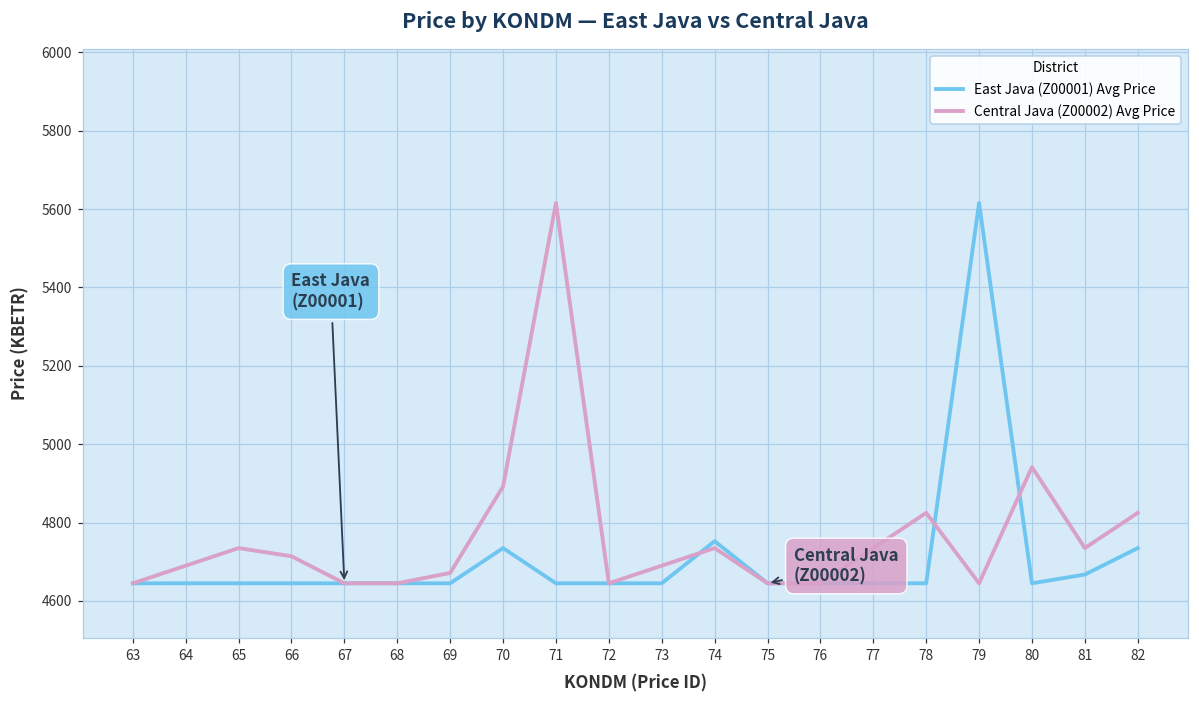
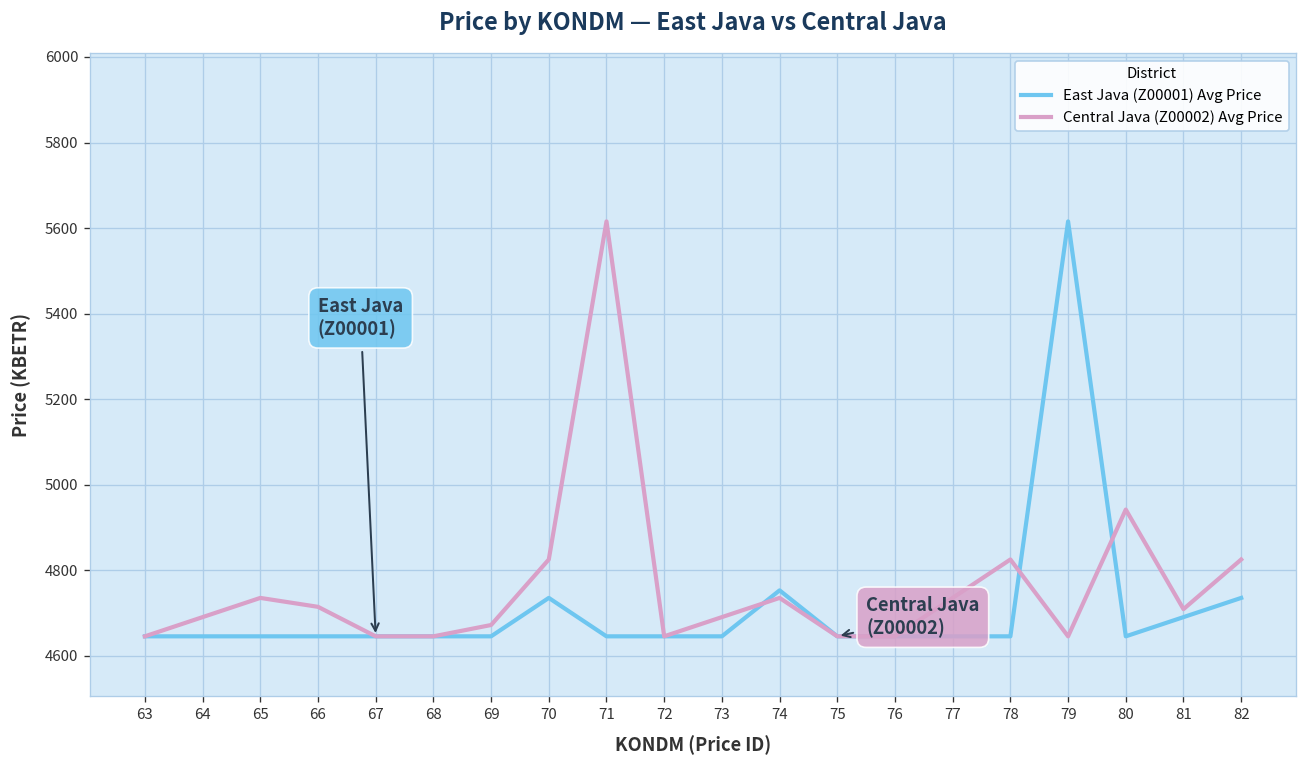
  {
    "East Java (Z00001) Avg Price": {
      "64": 4650,
      "65": 4650,
      "66": 4650,
      "69": 4650,
      "70": 4730,
      "71": 4650,
      "73": 4650,
      "74": 4750,
      "78": 4650,
      "79": 5620,
      "80": 4650,
-     "81": 4670,
+     "81": 4690,
      "82": 4730
    },
    "Central Java (Z00002) Avg Price": {
      "64": 4690,
      "65": 4730,
      "66": 4710,
      "69": 4670,
-     "70": 4890,
+     "70": 4820,
      "71": 5620,
      "73": 4690,
      "74": 4730,
      "78": 4820,
      "79": 4650,
      "80": 4940,
-     "81": 4730,
+     "81": 4710,
      "82": 4820
    }
  }
